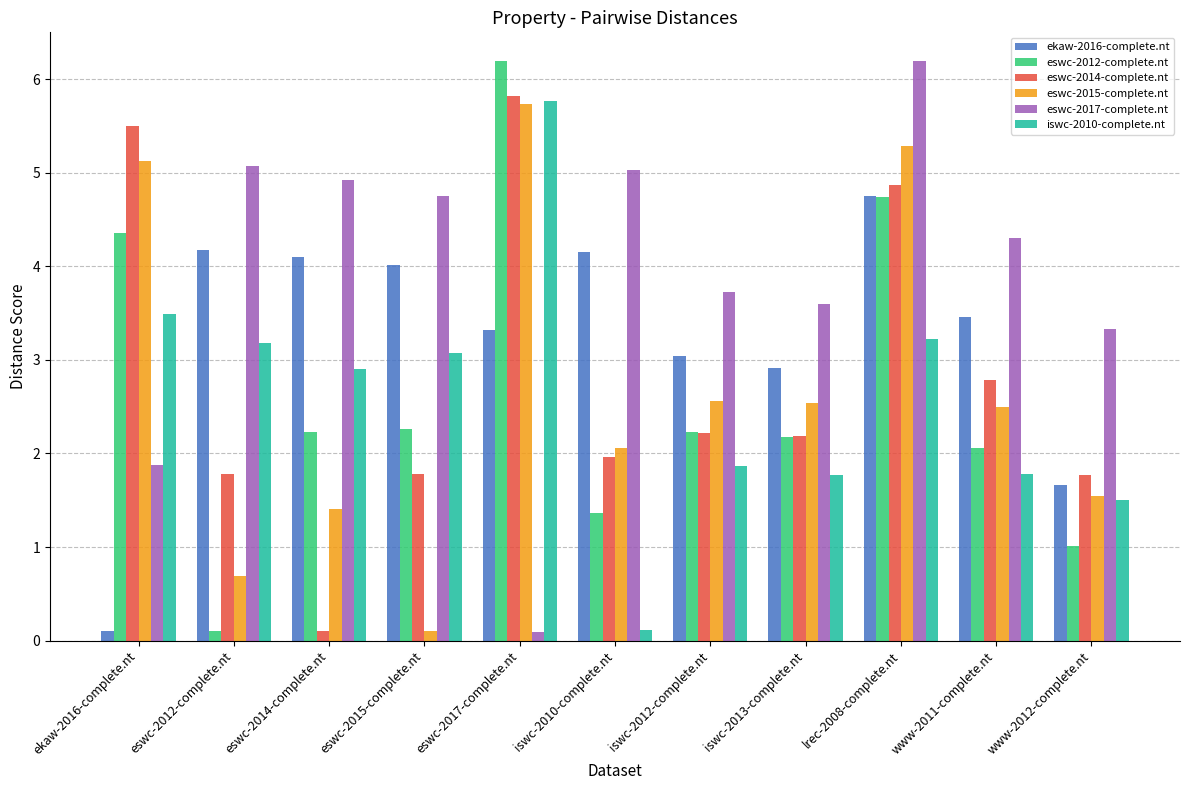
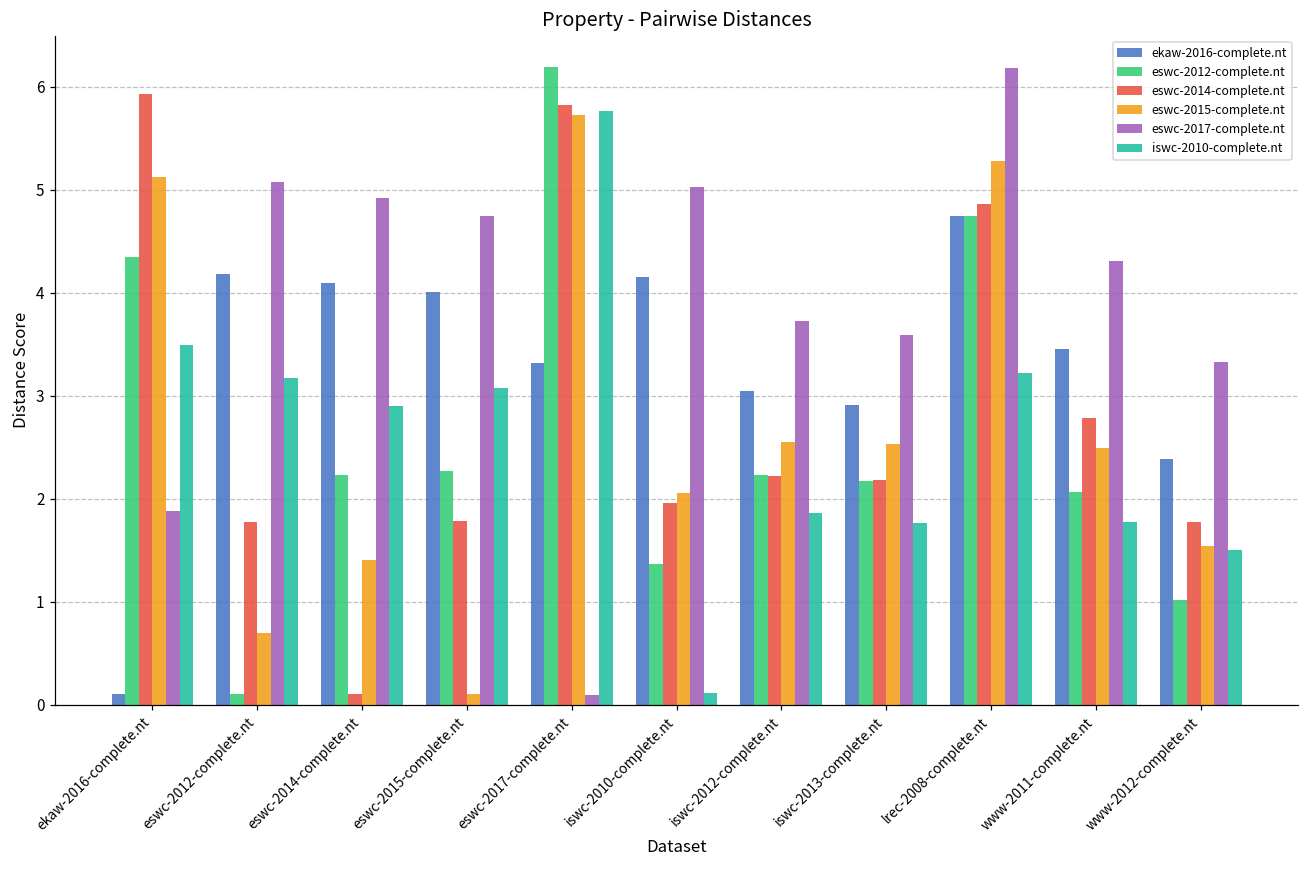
  {
    "ekaw-2016-complete.nt": {
      "ekaw-2016-complete.nt": 0.1,
      "eswc-2012-complete.nt": 4.2,
      "eswc-2014-complete.nt": 4.1,
      "eswc-2015-complete.nt": 4.0,
      "eswc-2017-complete.nt": 3.3,
      "iswc-2010-complete.nt": 4.2,
      "iswc-2012-complete.nt": 3.0,
      "iswc-2013-complete.nt": 2.9,
      "lrec-2008-complete.nt": 4.7,
      "www-2011-complete.nt": 3.5,
-     "www-2012-complete.nt": 1.7
+     "www-2012-complete.nt": 2.4
    },
    "eswc-2014-complete.nt": {
-     "ekaw-2016-complete.nt": 5.5,
+     "ekaw-2016-complete.nt": 5.9,
      "eswc-2012-complete.nt": 1.8,
      "eswc-2014-complete.nt": 0.1,
      "eswc-2015-complete.nt": 1.8,
      "eswc-2017-complete.nt": 5.8,
      "iswc-2010-complete.nt": 2.0,
      "iswc-2012-complete.nt": 2.2,
      "iswc-2013-complete.nt": 2.2,
      "lrec-2008-complete.nt": 4.9,
      "www-2011-complete.nt": 2.8,
      "www-2012-complete.nt": 1.8
    },
    "eswc-2015-complete.nt": {
      "ekaw-2016-complete.nt": 5.1,
      "eswc-2012-complete.nt": 0.7,
      "eswc-2014-complete.nt": 1.4,
      "eswc-2015-complete.nt": 0.1,
      "eswc-2017-complete.nt": 5.7,
      "iswc-2010-complete.nt": 2.1,
      "iswc-2012-complete.nt": 2.6,
      "iswc-2013-complete.nt": 2.5,
      "lrec-2008-complete.nt": 5.3,
      "www-2011-complete.nt": 2.5,
      "www-2012-complete.nt": 1.5
    },
    "eswc-2017-complete.nt": {
      "ekaw-2016-complete.nt": 1.9,
      "eswc-2012-complete.nt": 5.1,
      "eswc-2014-complete.nt": 4.9,
      "eswc-2015-complete.nt": 4.7,
      "eswc-2017-complete.nt": 0.1,
      "iswc-2010-complete.nt": 5.0,
      "iswc-2012-complete.nt": 3.7,
      "iswc-2013-complete.nt": 3.6,
      "lrec-2008-complete.nt": 6.2,
      "www-2011-complete.nt": 4.3,
      "www-2012-complete.nt": 3.3
    }
  }
